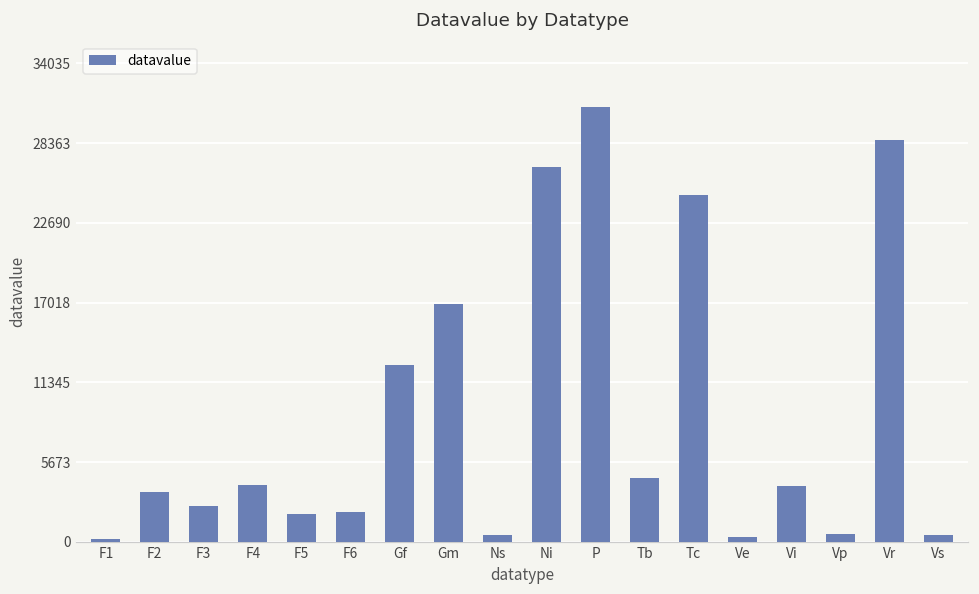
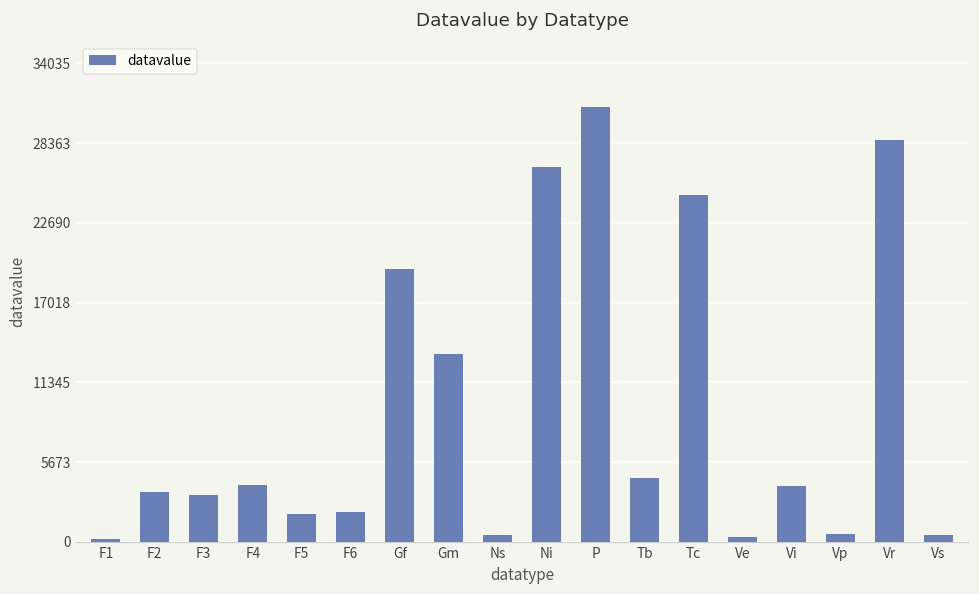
  {
    "F1": 200,
    "F2": 3600,
-   "F3": 2500,
+   "F3": 3300,
    "F4": 4100,
    "F5": 2000,
    "F6": 2100,
-   "Gf": 12600,
-   "Gm": 16900,
+   "Gf": 19400,
+   "Gm": 13400,
    "Ns": 500,
    "Ni": 26700,
    "P": 30900,
    "Tb": 4500,
    "Tc": 24600,
    "Ve": 300,
    "Vi": 4000,
    "Vp": 600,
    "Vr": 28600,
    "Vs": 500
  }
